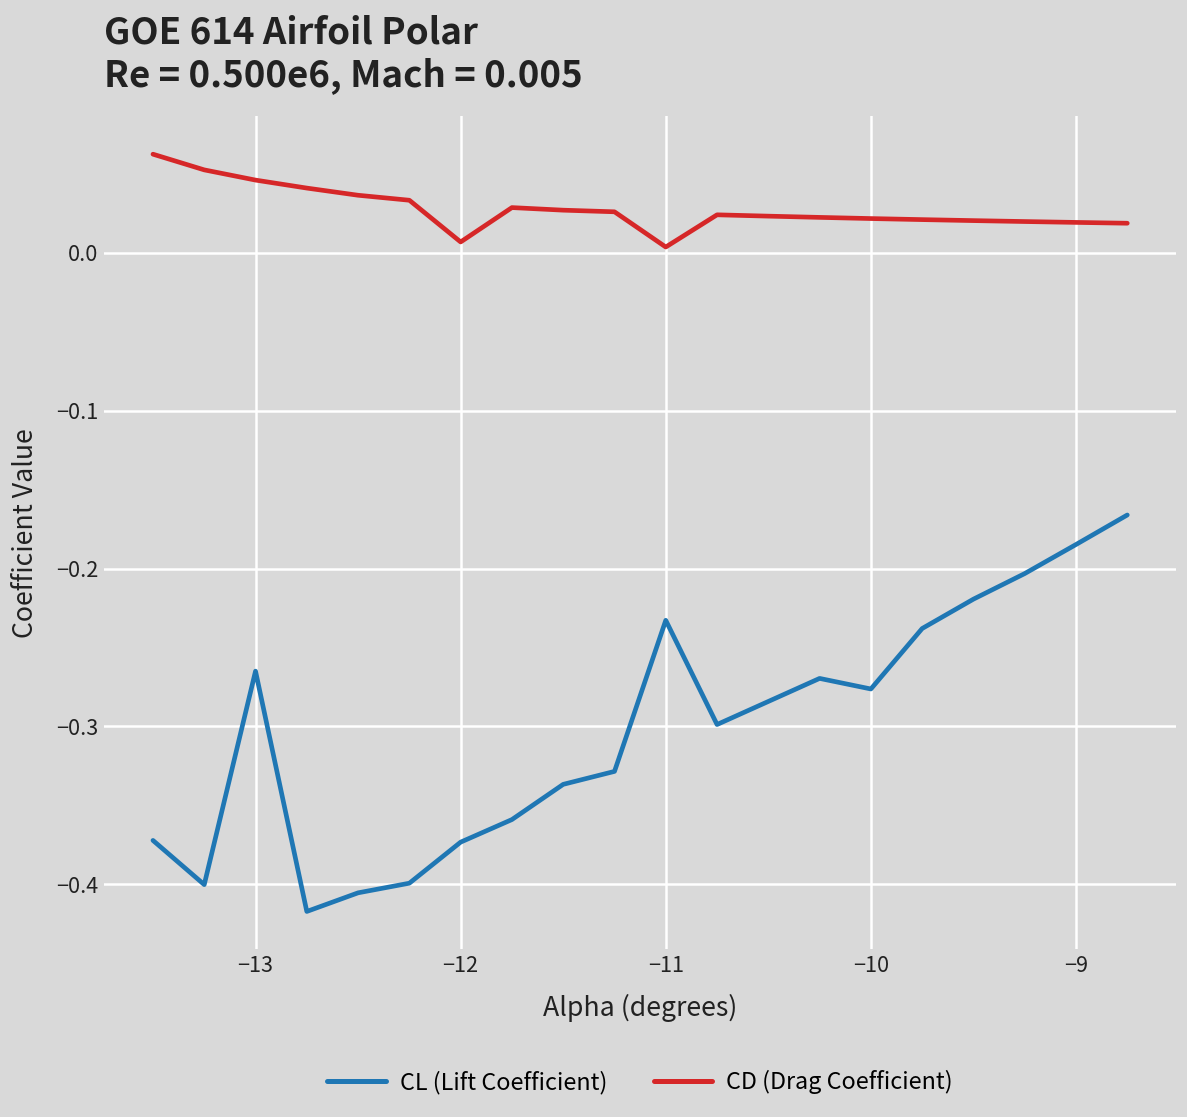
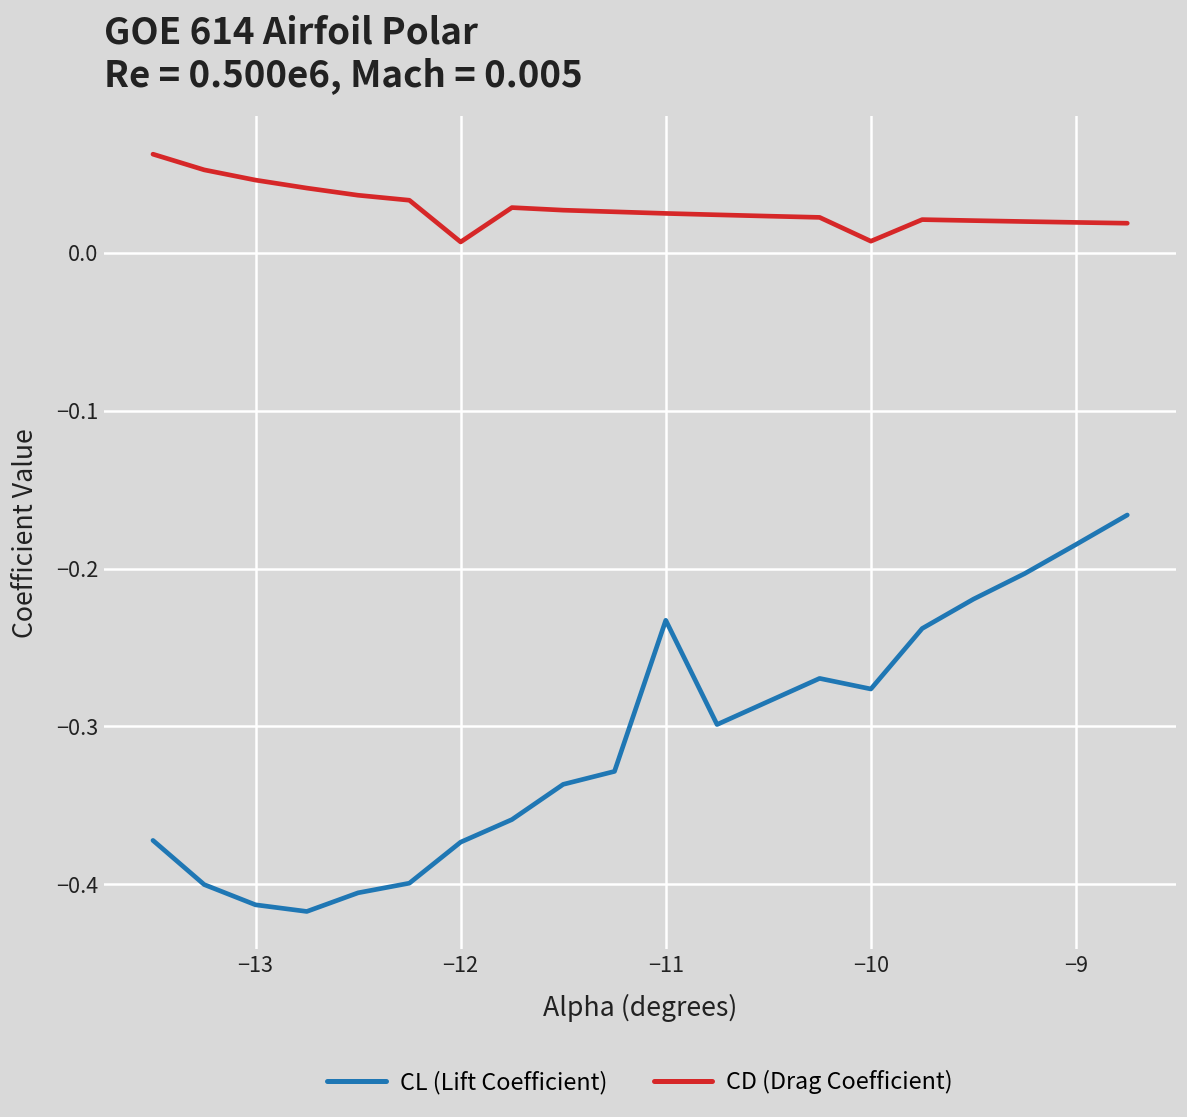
  {
    "CL (Lift Coefficient)": {
-     "−13": -0.265,
+     "−13": -0.413,
      "−12": -0.373,
      "−11": -0.233,
      "−10": -0.276,
      "−9": -0.185
    },
    "CD (Drag Coefficient)": {
      "−13": 0.046,
      "−12": 0.007,
-     "−11": 0.004,
-     "−10": 0.022,
+     "−11": 0.025,
+     "−10": 0.007,
      "−9": 0.019
    }
  }
